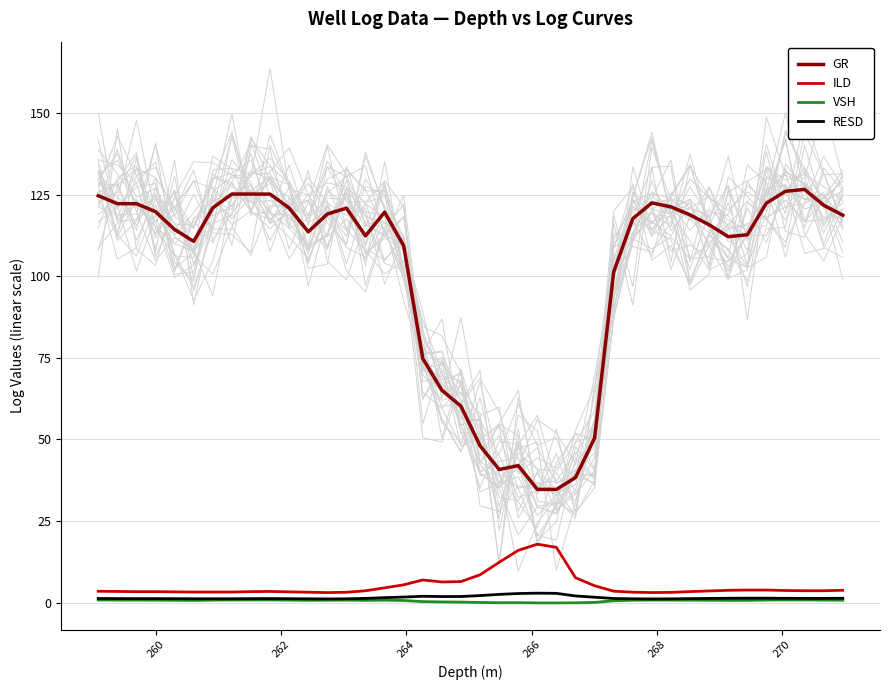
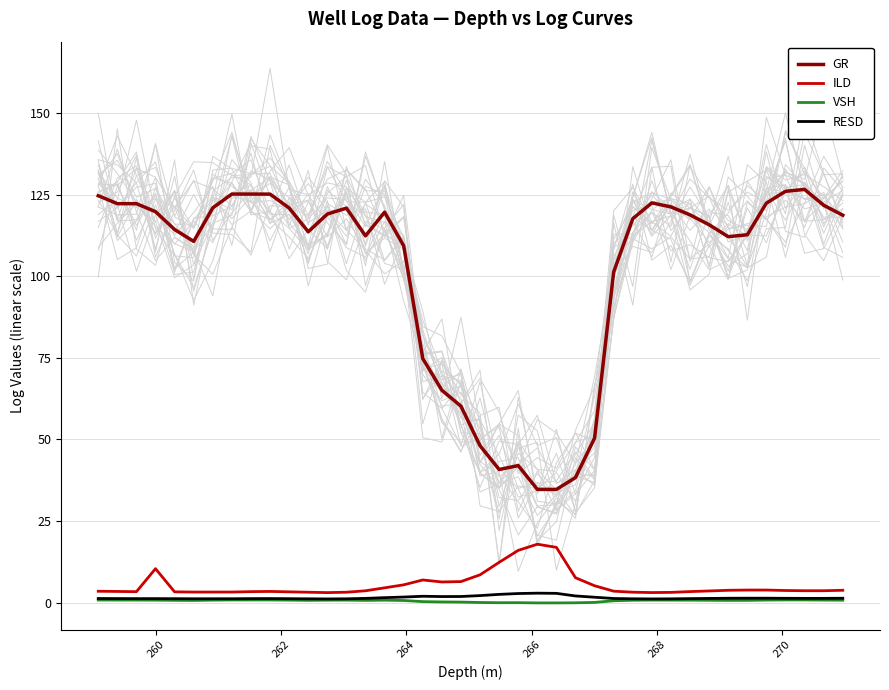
  {
    "ILD": {
-     "260": 3
+     "260": 10
    }
  }
